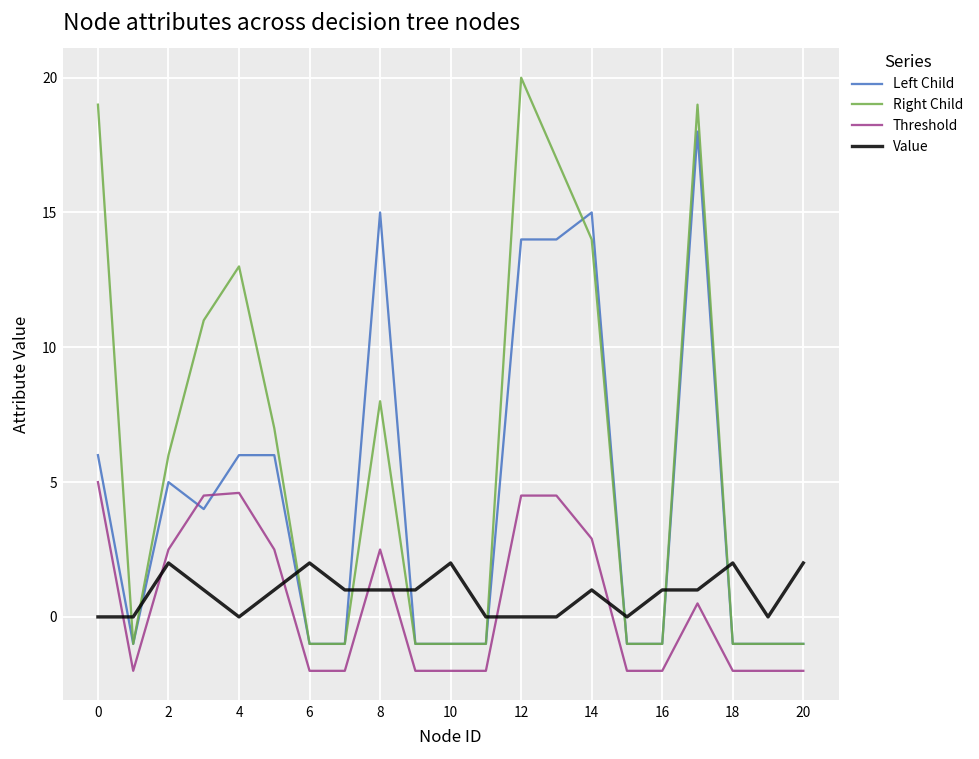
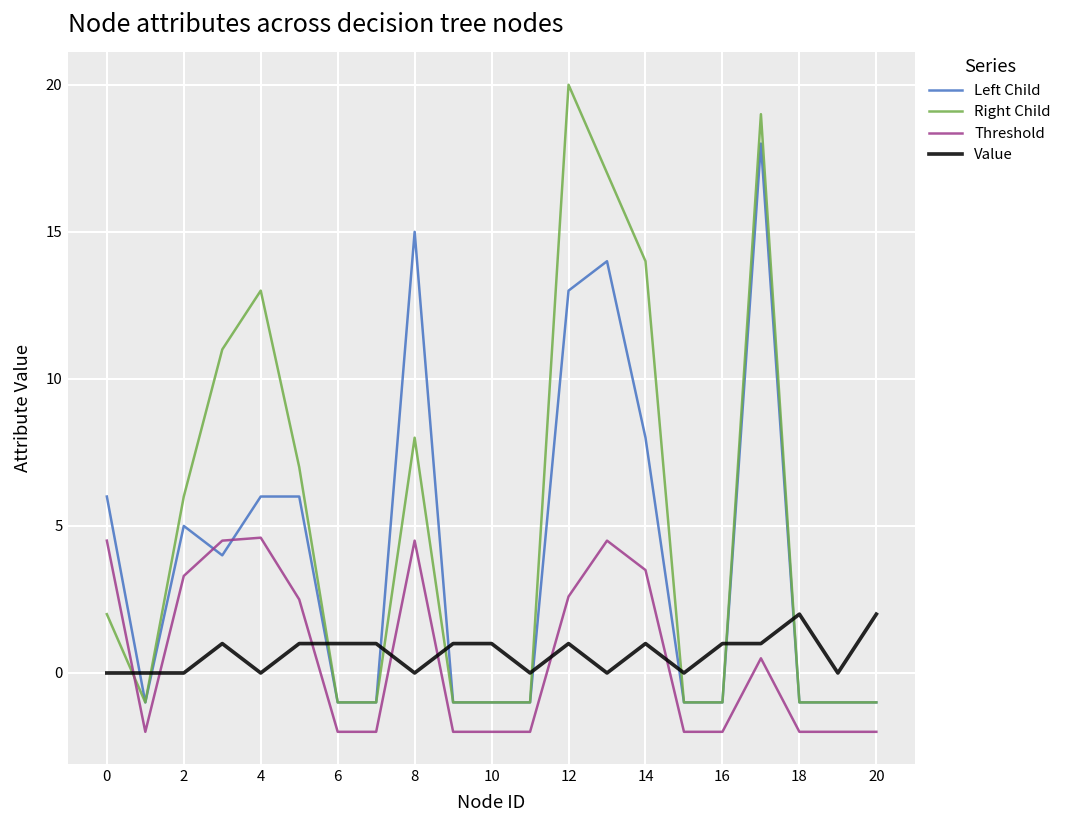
  {
    "Left Child": {
      "0": 6,
      "2": 5,
      "4": 6,
      "8": 15,
-     "12": 14,
-     "14": 15
+     "12": 13,
+     "14": 8
    },
    "Right Child": {
-     "0": 19,
+     "0": 2,
      "2": 6,
      "4": 13,
      "8": 8,
      "12": 20,
      "14": 14
    },
    "Threshold": {
-     "0": 5.0,
-     "2": 2.5,
+     "0": 4.5,
+     "2": 3.3,
      "4": 4.6,
      "6": -2.0,
-     "8": 2.5,
+     "8": 4.5,
      "10": -2.0,
-     "12": 4.5,
-     "14": 2.9,
+     "12": 2.6,
+     "14": 3.5,
      "16": -2.0,
      "18": -2.0,
      "20": -2.0
    },
    "Value": {
      "0": 0,
-     "2": 2,
+     "2": 0,
      "4": 0,
-     "6": 2,
-     "8": 1,
-     "10": 2,
-     "12": 0,
+     "6": 1,
+     "8": 0,
+     "10": 1,
+     "12": 1,
      "14": 1,
      "16": 1,
      "18": 2,
      "20": 2
    }
  }
